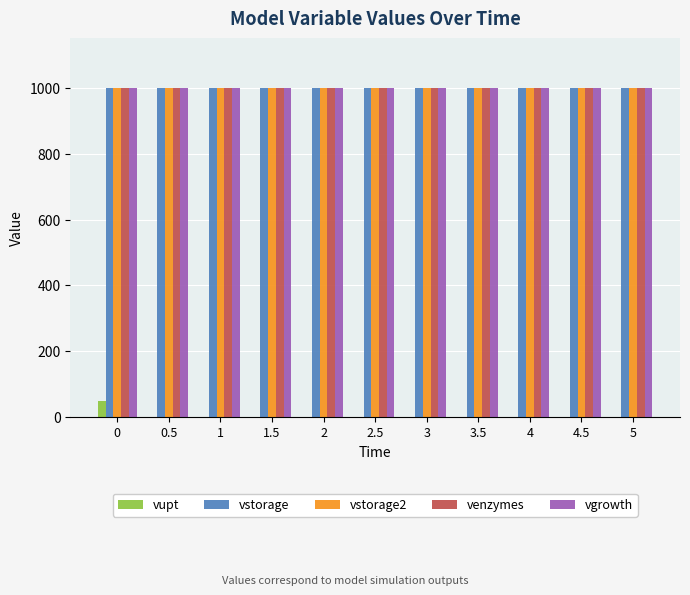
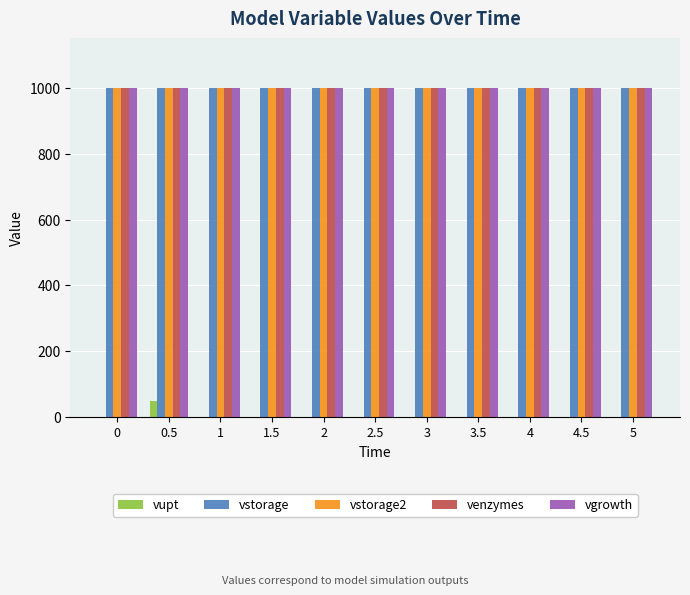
  {
    "vupt": {
-     "0": 50,
-     "0.5": 0,
+     "0": 0,
+     "0.5": 50,
      "1.5": 0,
      "2": 0,
      "2.5": 0,
      "3": 0,
      "3.5": 0,
      "4": 0,
      "4.5": 0,
      "5": 0
    },
    "vstorage": {
      "0": 1000,
      "0.5": 1000,
      "1": 1000,
      "1.5": 1000,
      "2": 1000,
      "2.5": 1000,
      "3": 1000,
      "3.5": 1000,
      "4": 1000,
      "4.5": 1000,
      "5": 1000
    },
    "vstorage2": {
      "0": 1000,
      "0.5": 1000,
      "1": 1000,
      "1.5": 1000,
      "2": 1000,
      "2.5": 1000,
      "3": 1000,
      "3.5": 1000,
      "4": 1000,
      "4.5": 1000,
      "5": 1000
    },
    "venzymes": {
      "0": 1000,
      "0.5": 1000,
      "1": 1000,
      "1.5": 1000,
      "2": 1000,
      "2.5": 1000,
      "3": 1000,
      "3.5": 1000,
      "4": 1000,
      "4.5": 1000,
      "5": 1000
    },
    "vgrowth": {
      "0": 1000,
      "0.5": 1000,
      "1": 1000,
      "1.5": 1000,
      "2": 1000,
      "2.5": 1000,
      "3": 1000,
      "3.5": 1000,
      "4": 1000,
      "4.5": 1000,
      "5": 1000
    }
  }
